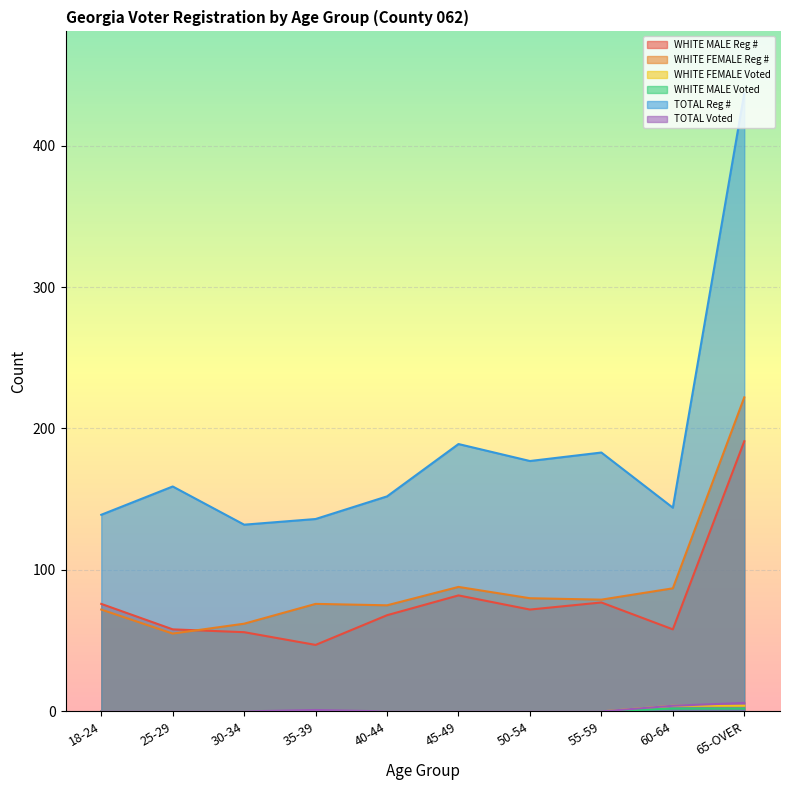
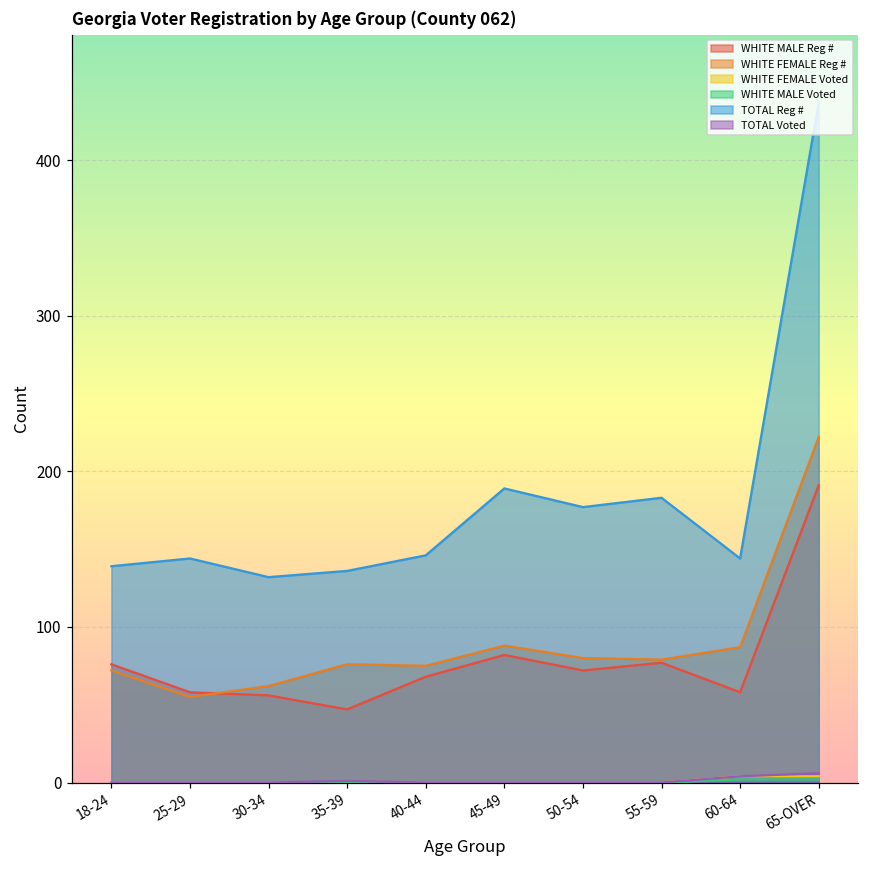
  {
    "WHITE FEMALE Voted": {
      "65-OVER": 4
    },
    "WHITE MALE Voted": {
      "60-64": 2,
      "65-OVER": 2
    },
    "TOTAL Reg #": {
      "18-24": 139,
-     "25-29": 159,
+     "25-29": 144,
      "30-34": 132,
      "35-39": 136,
-     "40-44": 152,
+     "40-44": 146,
      "45-49": 189,
      "50-54": 177,
      "55-59": 183,
      "60-64": 144
    },
    "TOTAL Voted": {
      "65-OVER": 6
    }
  }
